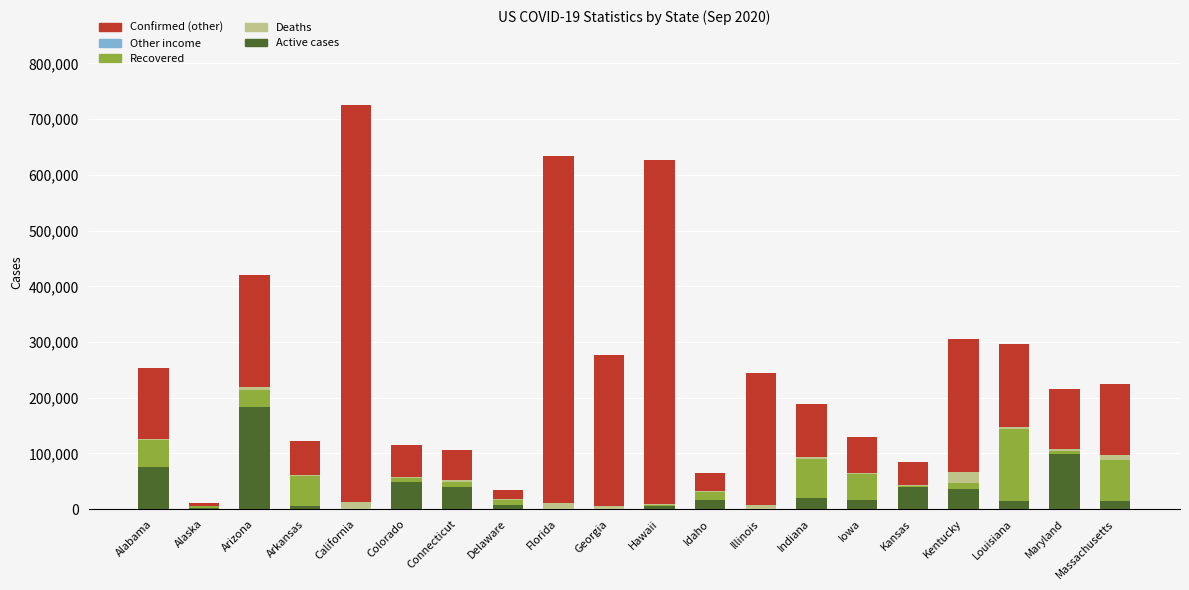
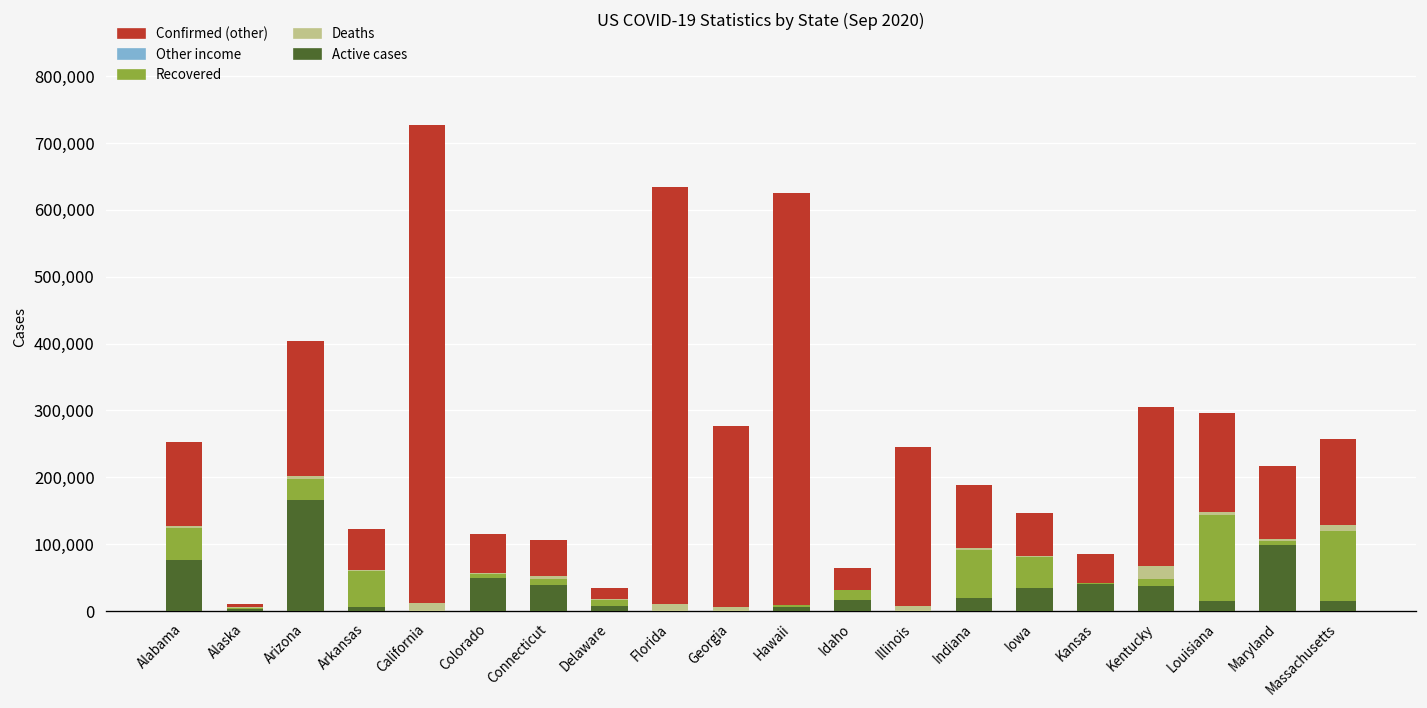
  {
    "Active cases": {
      "Alabama": "80,000",
-     "Arizona": "180,000",
+     "Arizona": "170,000",
      "Arkansas": "10,000",
      "California": "0",
      "Colorado": "50,000",
      "Connecticut": "40,000",
      "Delaware": "10,000",
      "Florida": "0",
      "Georgia": "0",
      "Hawaii": "10,000",
      "Idaho": "20,000",
      "Illinois": "0",
      "Indiana": "20,000",
-     "Iowa": "20,000",
+     "Iowa": "30,000",
      "Kansas": "40,000",
      "Kentucky": "40,000",
      "Louisiana": "20,000",
      "Maryland": "100,000",
      "Massachusetts": "20,000"
    },
    "Recovered": {
      "Alabama": "50,000",
      "Arizona": "30,000",
      "Arkansas": "50,000",
      "California": "0",
      "Colorado": "10,000",
      "Connecticut": "10,000",
      "Delaware": "10,000",
      "Florida": "0",
      "Georgia": "0",
      "Idaho": "10,000",
      "Illinois": "0",
      "Indiana": "70,000",
      "Iowa": "50,000",
      "Kentucky": "10,000",
      "Louisiana": "130,000",
      "Maryland": "10,000",
-     "Massachusetts": "70,000"
+     "Massachusetts": "100,000"
    },
    "Deaths": {
      "Arizona": "10,000",
      "California": "10,000",
      "Florida": "10,000",
      "Georgia": "10,000",
      "Illinois": "10,000",
      "Kentucky": "20,000",
      "Louisiana": "0",
      "Massachusetts": "10,000"
    },
    "Confirmed (other)": {
      "Alabama": "130,000",
      "Alaska": "10,000",
      "Arizona": "200,000",
      "Arkansas": "60,000",
      "California": "710,000",
      "Colorado": "60,000",
      "Connecticut": "50,000",
      "Delaware": "20,000",
      "Florida": "620,000",
      "Georgia": "270,000",
      "Hawaii": "620,000",
      "Idaho": "30,000",
      "Illinois": "240,000",
      "Indiana": "90,000",
      "Iowa": "70,000",
      "Kansas": "40,000",
      "Kentucky": "240,000",
      "Louisiana": "150,000",
      "Maryland": "110,000",
      "Massachusetts": "130,000"
    }
  }
